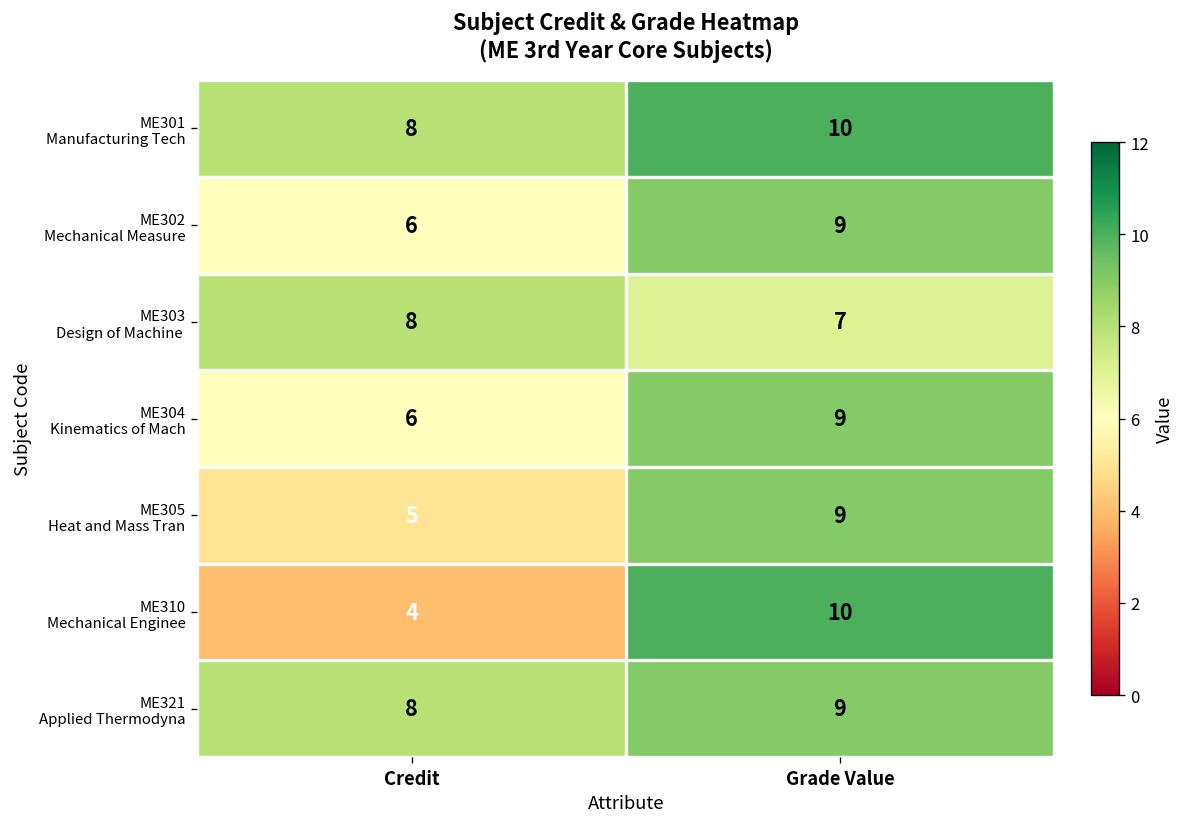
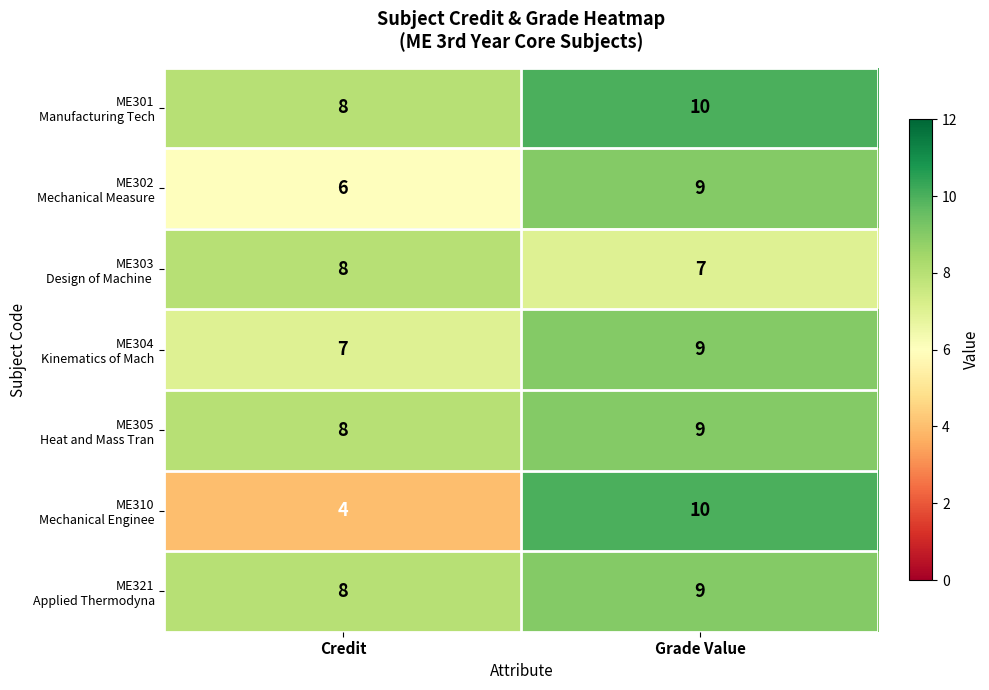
  {
    "ME301 Manufacturing Tech": {
      "Credit": 8,
      "Grade Value": 10
    },
    "ME302 Mechanical Measure": {
      "Credit": 6,
      "Grade Value": 9
    },
    "ME303 Design of Machine": {
      "Credit": 8,
      "Grade Value": 7
    },
    "ME304 Kinematics of Mach": {
-     "Credit": 6,
+     "Credit": 7,
      "Grade Value": 9
    },
    "ME305 Heat and Mass Tran": {
-     "Credit": 5,
+     "Credit": 8,
      "Grade Value": 9
    },
    "ME310 Mechanical Enginee": {
      "Credit": 4,
      "Grade Value": 10
    },
    "ME321 Applied Thermodyna": {
      "Credit": 8,
      "Grade Value": 9
    }
  }
